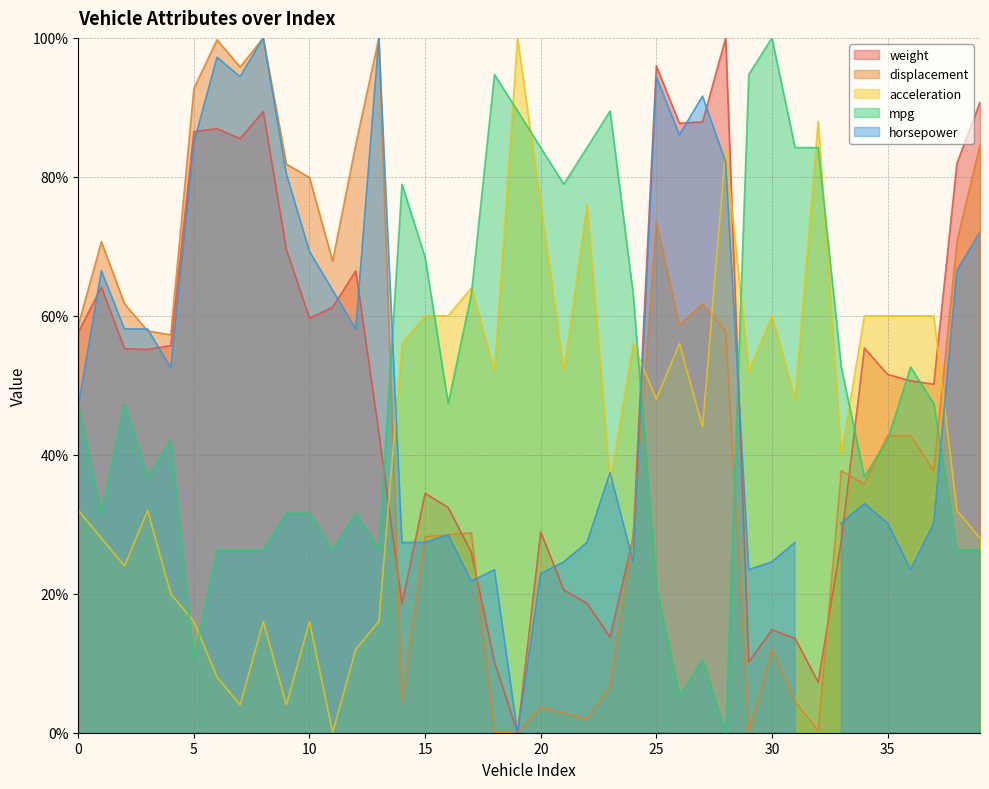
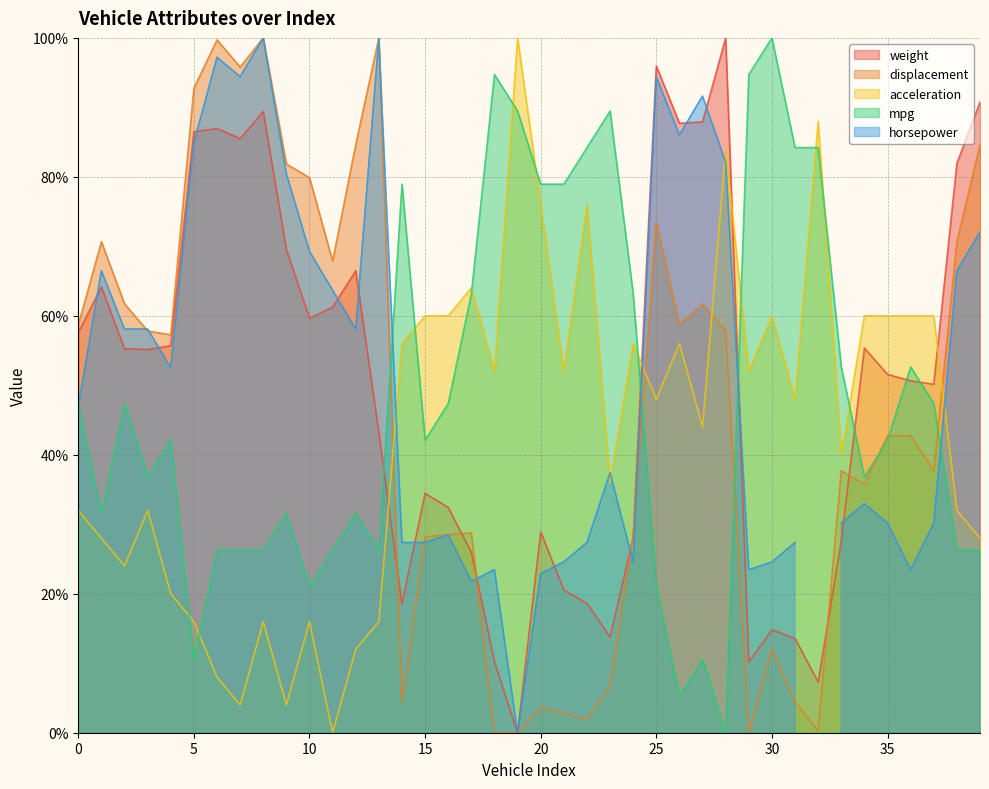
  {
    "mpg": {
      "0": "47%",
      "5": "11%",
-     "10": "32%",
-     "15": "68%",
-     "20": "84%",
+     "10": "21%",
+     "15": "42%",
+     "20": "79%",
      "25": "21%",
      "30": "100%",
      "35": "42%"
    }
  }
